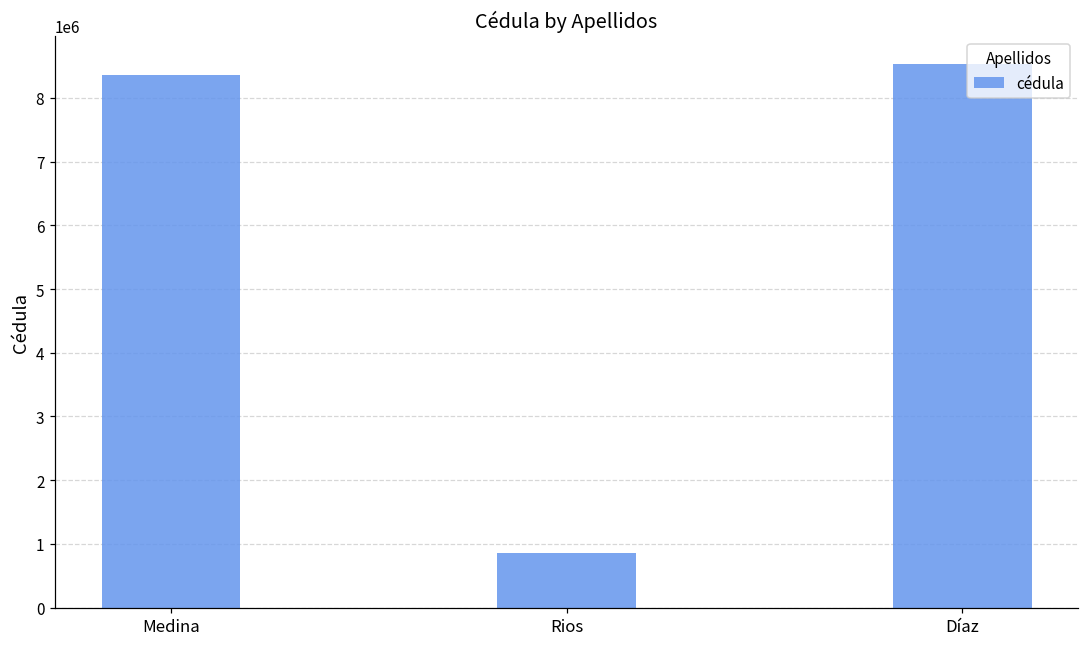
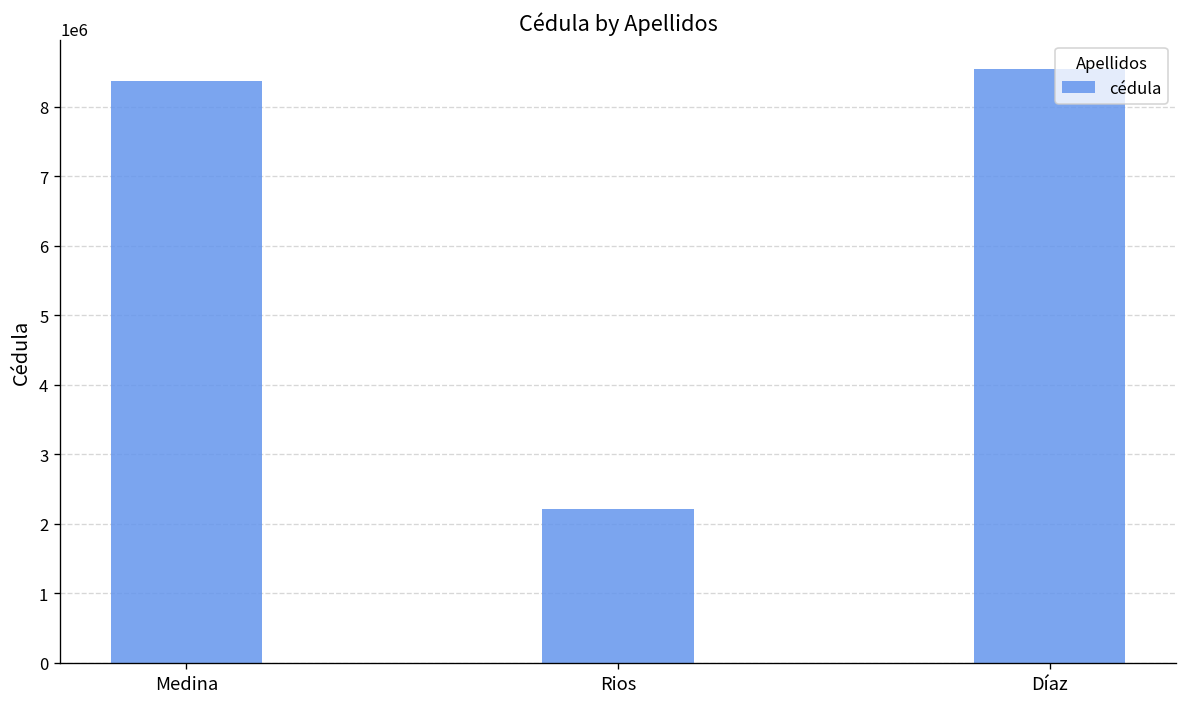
  {
    "Medina": 8400000,
-   "Rios": 800000,
+   "Rios": 2200000,
    "Díaz": 8500000
  }
